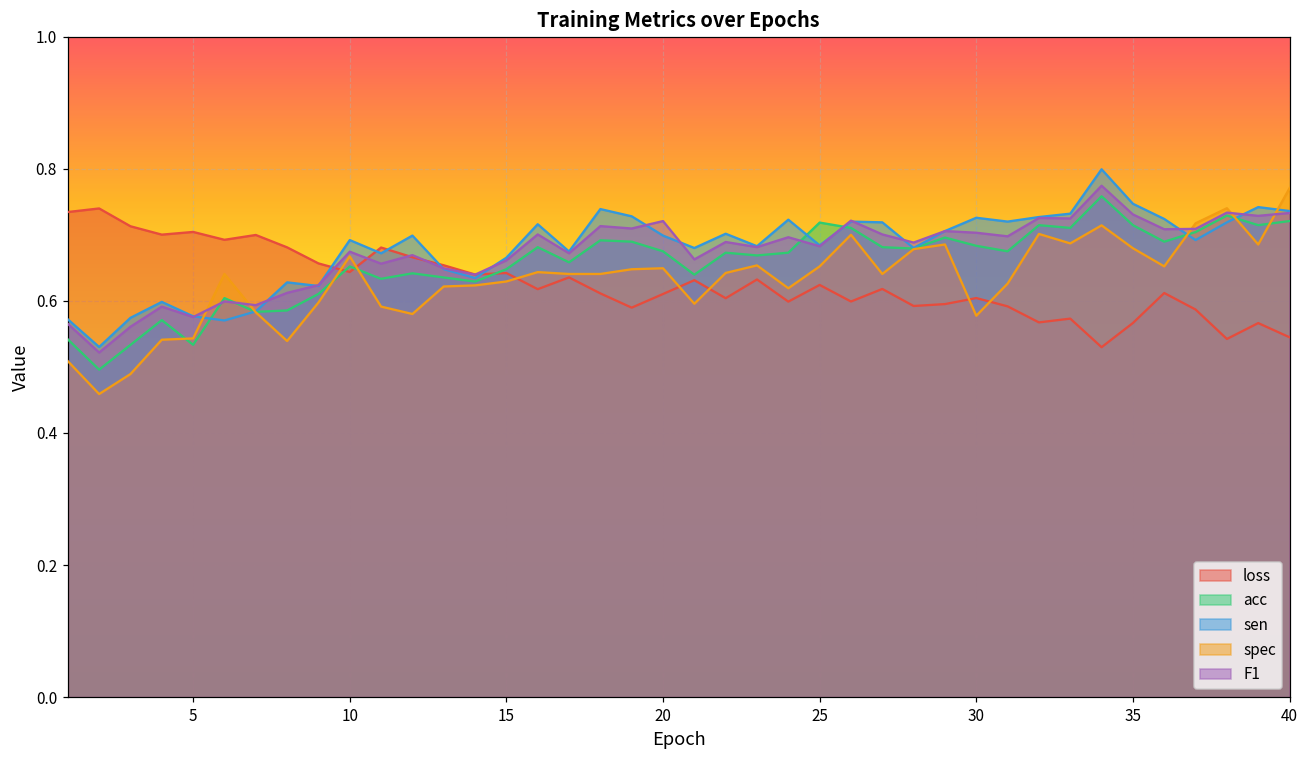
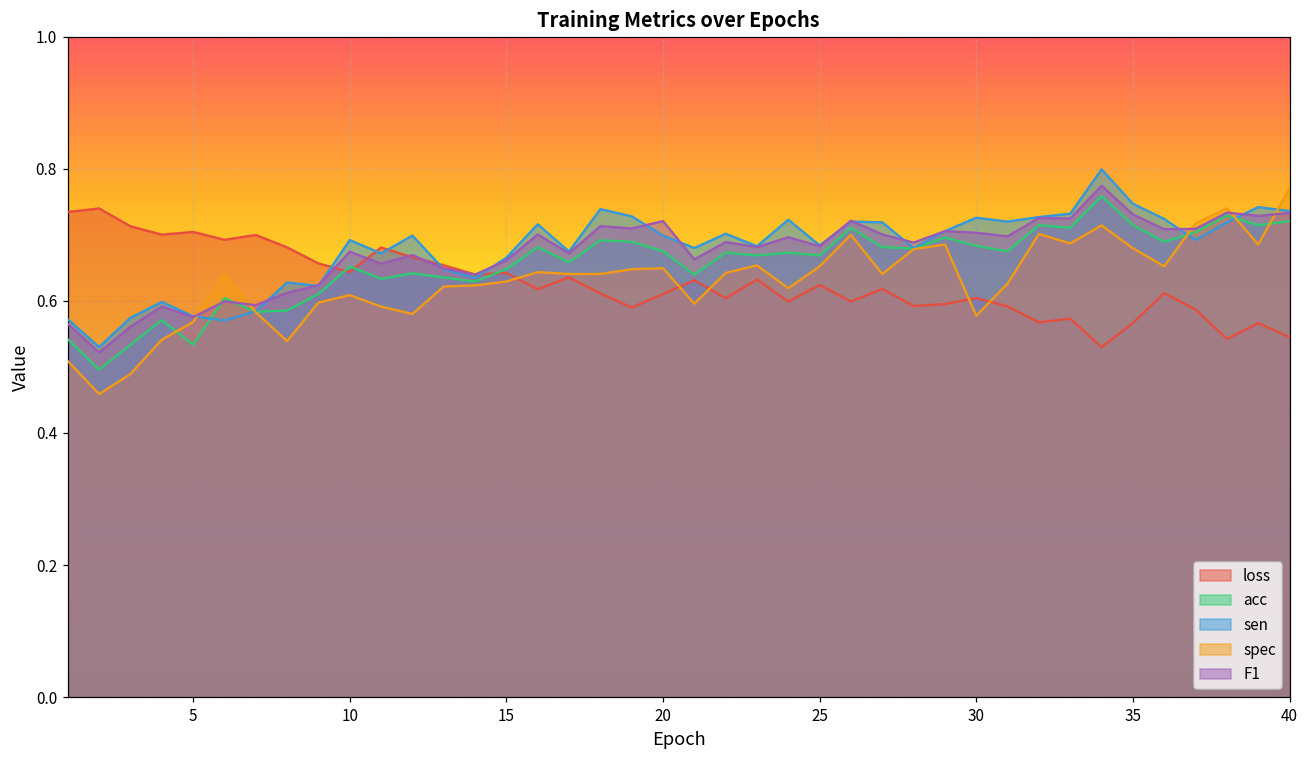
  {
    "loss": {
      "5": 0.70,
      "10": 0.64,
      "15": 0.64,
      "20": 0.61,
      "25": 0.62,
      "30": 0.60,
      "35": 0.57,
      "40": 0.54
    },
    "acc": {
      "5": 0.53,
      "10": 0.65,
      "15": 0.65,
      "20": 0.68,
-     "25": 0.72,
+     "25": 0.67,
      "30": 0.68,
      "35": 0.71,
      "40": 0.72
    },
    "sen": {
      "10": 0.69,
      "20": 0.70,
      "30": 0.73,
      "35": 0.75
    },
    "spec": {
-     "5": 0.54,
-     "10": 0.67,
+     "5": 0.57,
+     "10": 0.61,
      "15": 0.63,
      "20": 0.65,
      "25": 0.65,
      "30": 0.58,
      "35": 0.68,
      "40": 0.77
    },
    "F1": {
      "10": 0.67,
      "20": 0.72,
      "30": 0.70,
      "35": 0.73
    }
  }
